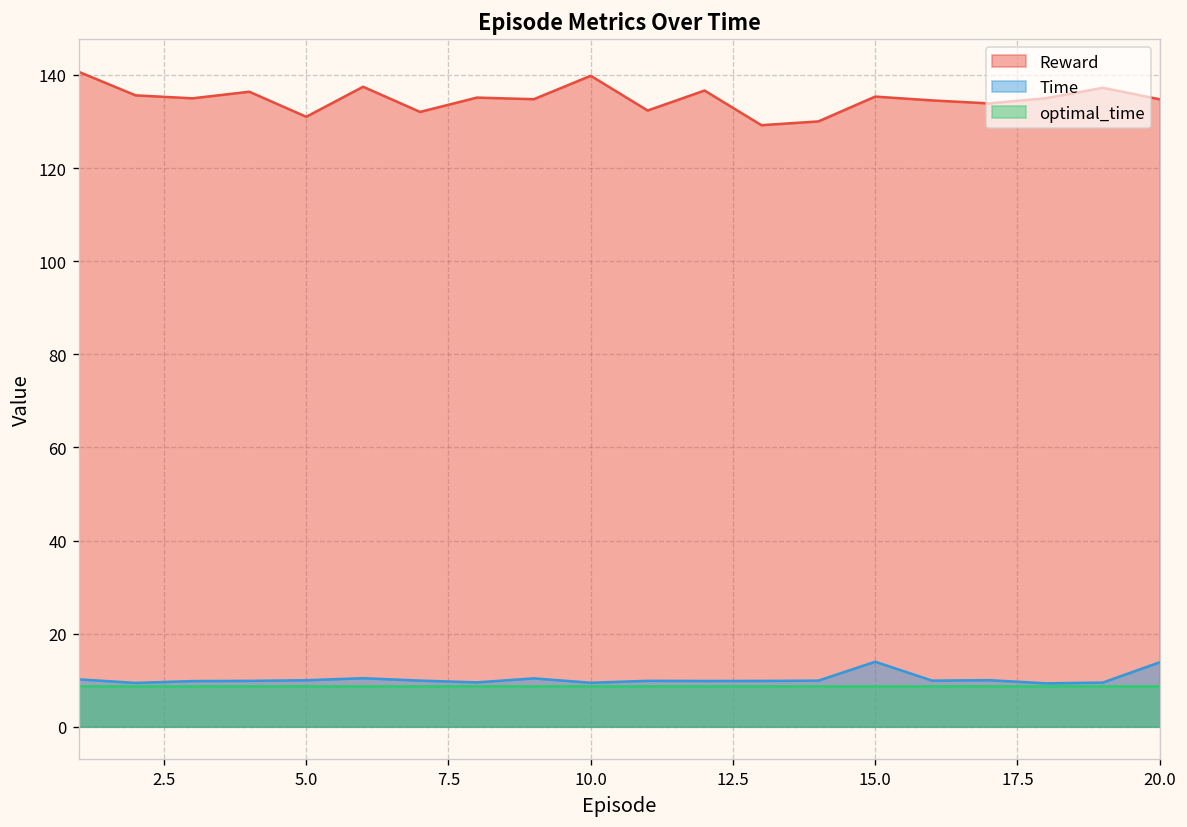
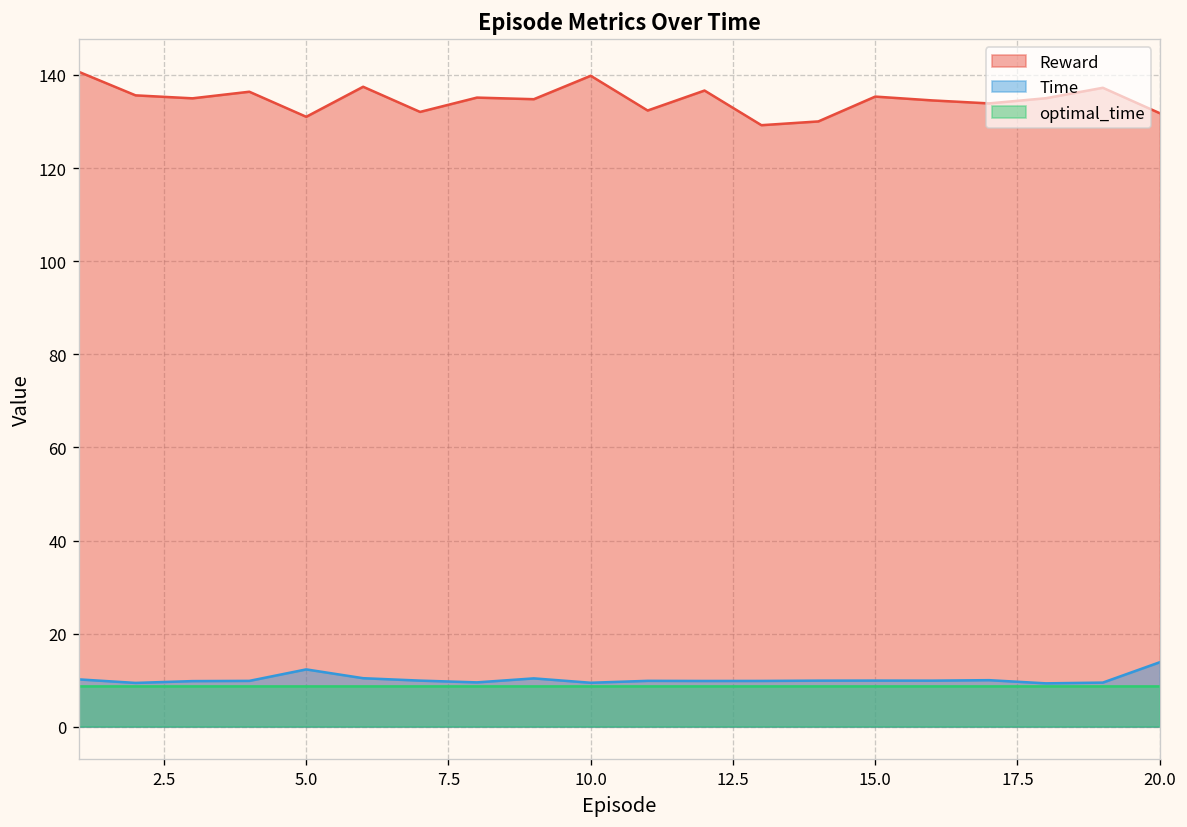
  {
    "Reward": {
      "5.0": 131,
      "10.0": 140,
      "15.0": 135,
-     "20.0": 135
+     "20.0": 132
    },
    "Time": {
-     "5.0": 10,
+     "5.0": 12,
      "10.0": 9,
-     "15.0": 14,
+     "15.0": 10,
      "20.0": 14
    },
    "optimal_time": {
      "5.0": 9,
      "10.0": 9,
      "15.0": 9,
      "20.0": 9
    }
  }
